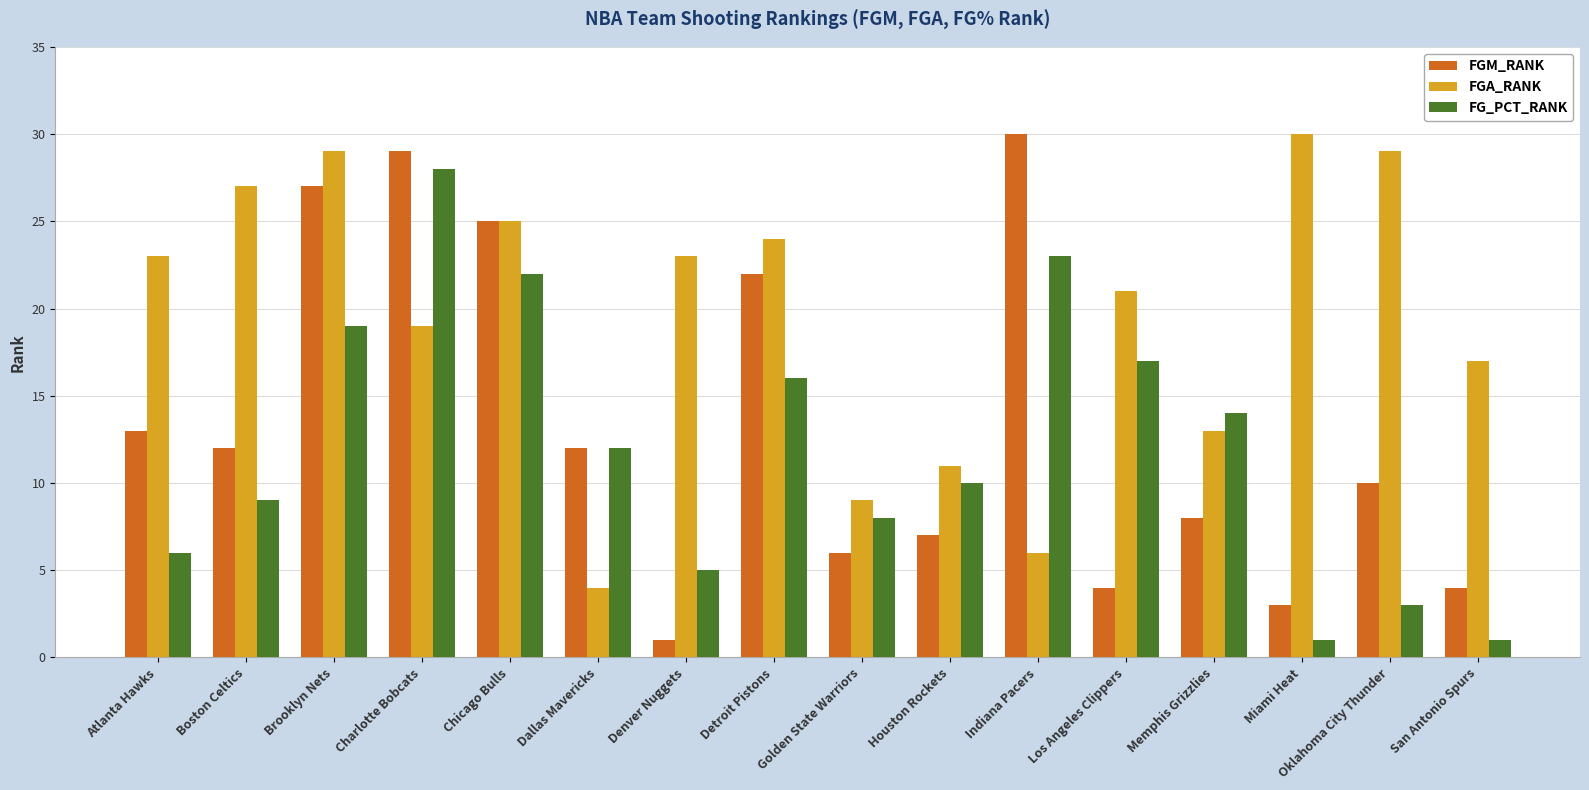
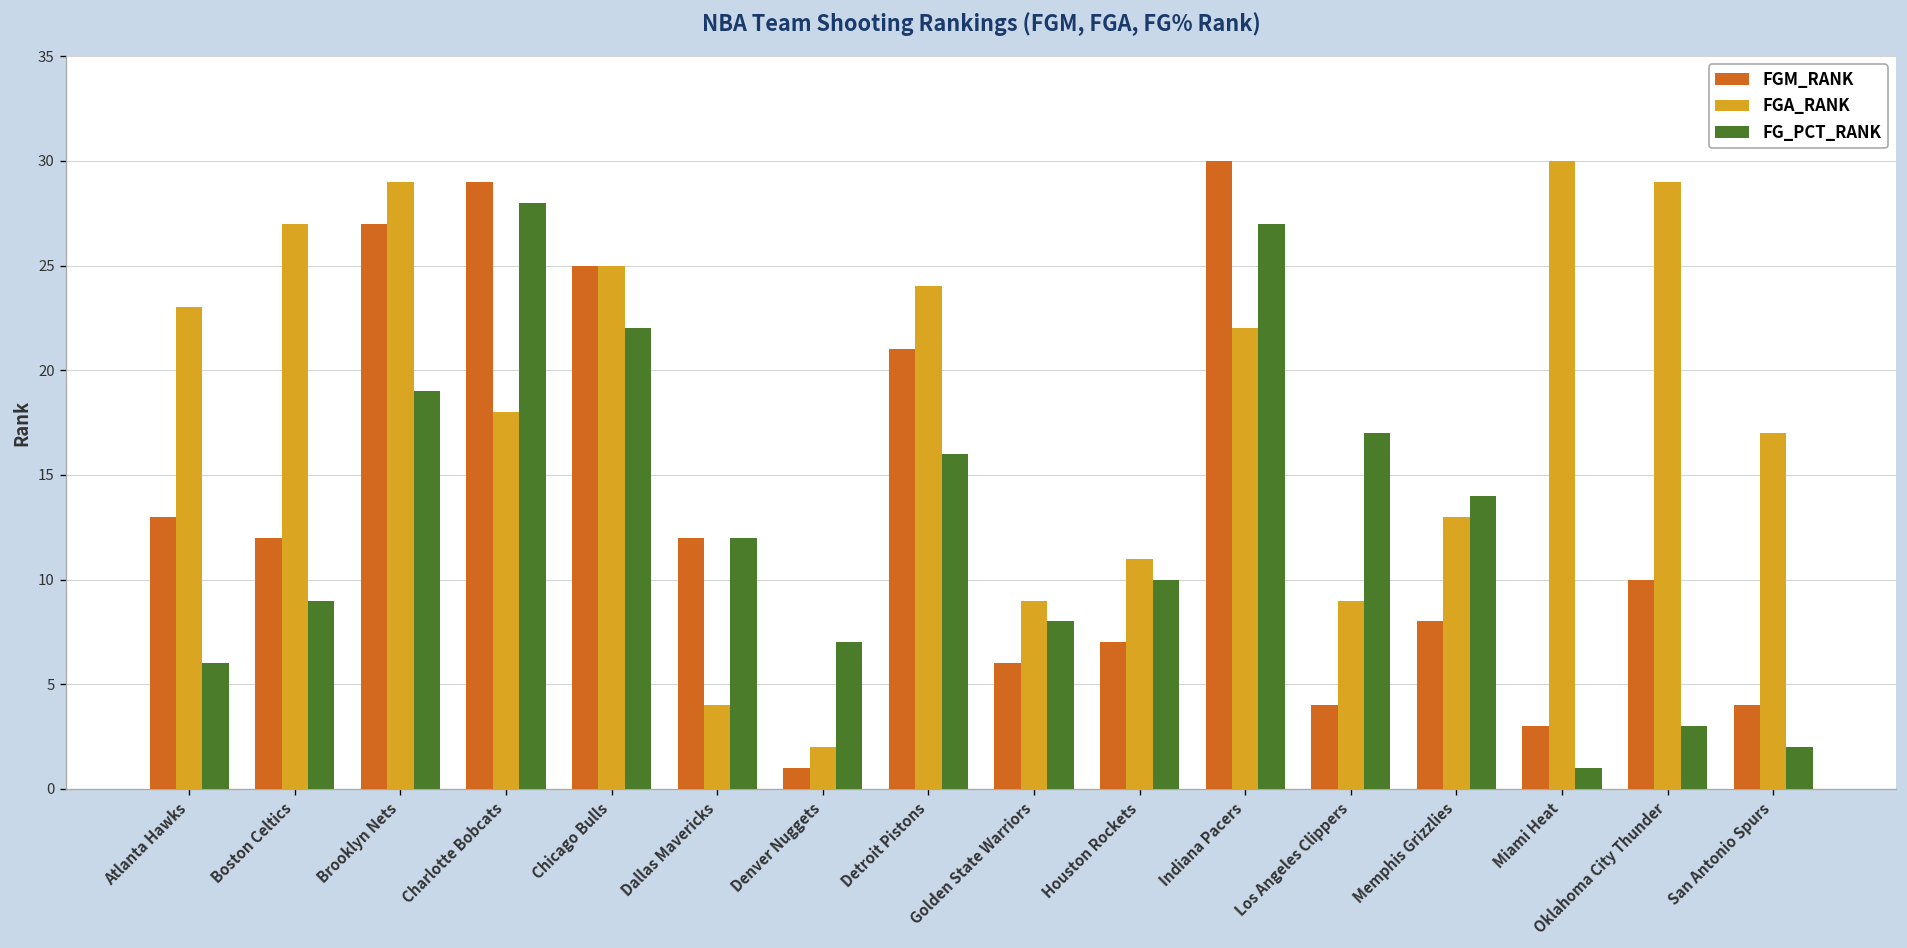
  {
    "FGM_RANK": {
      "Atlanta Hawks": 13,
      "Boston Celtics": 12,
      "Brooklyn Nets": 27,
      "Charlotte Bobcats": 29,
      "Chicago Bulls": 25,
      "Dallas Mavericks": 12,
      "Denver Nuggets": 1,
-     "Detroit Pistons": 22,
+     "Detroit Pistons": 21,
      "Golden State Warriors": 6,
      "Houston Rockets": 7,
      "Indiana Pacers": 30,
      "Los Angeles Clippers": 4,
      "Memphis Grizzlies": 8,
      "Miami Heat": 3,
      "Oklahoma City Thunder": 10,
      "San Antonio Spurs": 4
    },
    "FGA_RANK": {
      "Atlanta Hawks": 23,
      "Boston Celtics": 27,
      "Brooklyn Nets": 29,
-     "Charlotte Bobcats": 19,
+     "Charlotte Bobcats": 18,
      "Chicago Bulls": 25,
      "Dallas Mavericks": 4,
-     "Denver Nuggets": 23,
+     "Denver Nuggets": 2,
      "Detroit Pistons": 24,
      "Golden State Warriors": 9,
      "Houston Rockets": 11,
-     "Indiana Pacers": 6,
-     "Los Angeles Clippers": 21,
+     "Indiana Pacers": 22,
+     "Los Angeles Clippers": 9,
      "Memphis Grizzlies": 13,
      "Miami Heat": 30,
      "Oklahoma City Thunder": 29,
      "San Antonio Spurs": 17
    },
    "FG_PCT_RANK": {
      "Atlanta Hawks": 6,
      "Boston Celtics": 9,
      "Brooklyn Nets": 19,
      "Charlotte Bobcats": 28,
      "Chicago Bulls": 22,
      "Dallas Mavericks": 12,
-     "Denver Nuggets": 5,
+     "Denver Nuggets": 7,
      "Detroit Pistons": 16,
      "Golden State Warriors": 8,
      "Houston Rockets": 10,
-     "Indiana Pacers": 23,
+     "Indiana Pacers": 27,
      "Los Angeles Clippers": 17,
      "Memphis Grizzlies": 14,
      "Miami Heat": 1,
      "Oklahoma City Thunder": 3,
-     "San Antonio Spurs": 1
+     "San Antonio Spurs": 2
    }
  }
